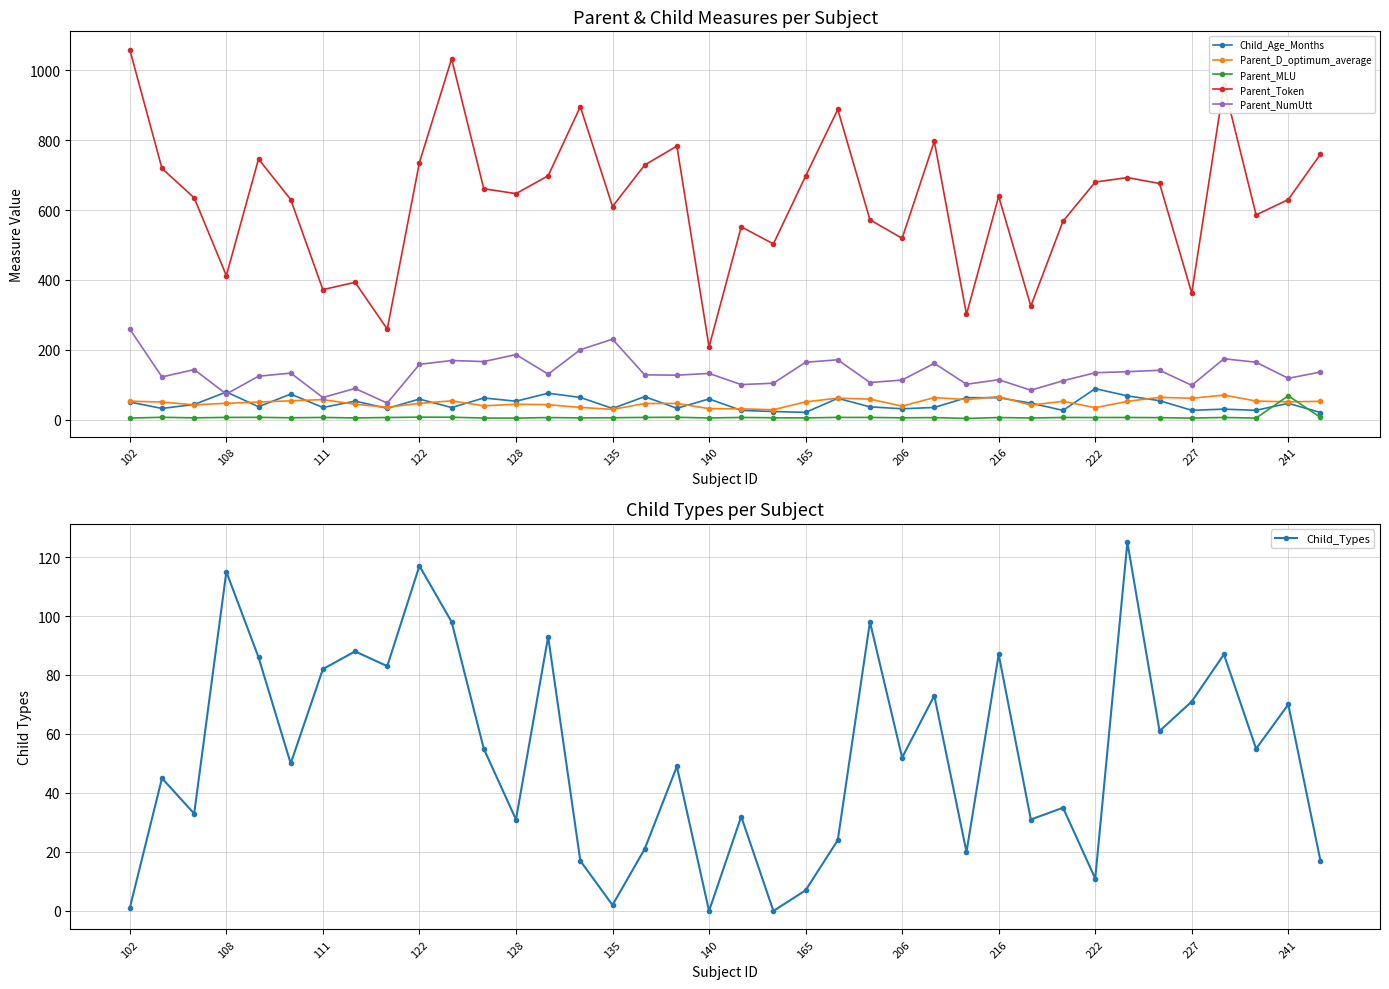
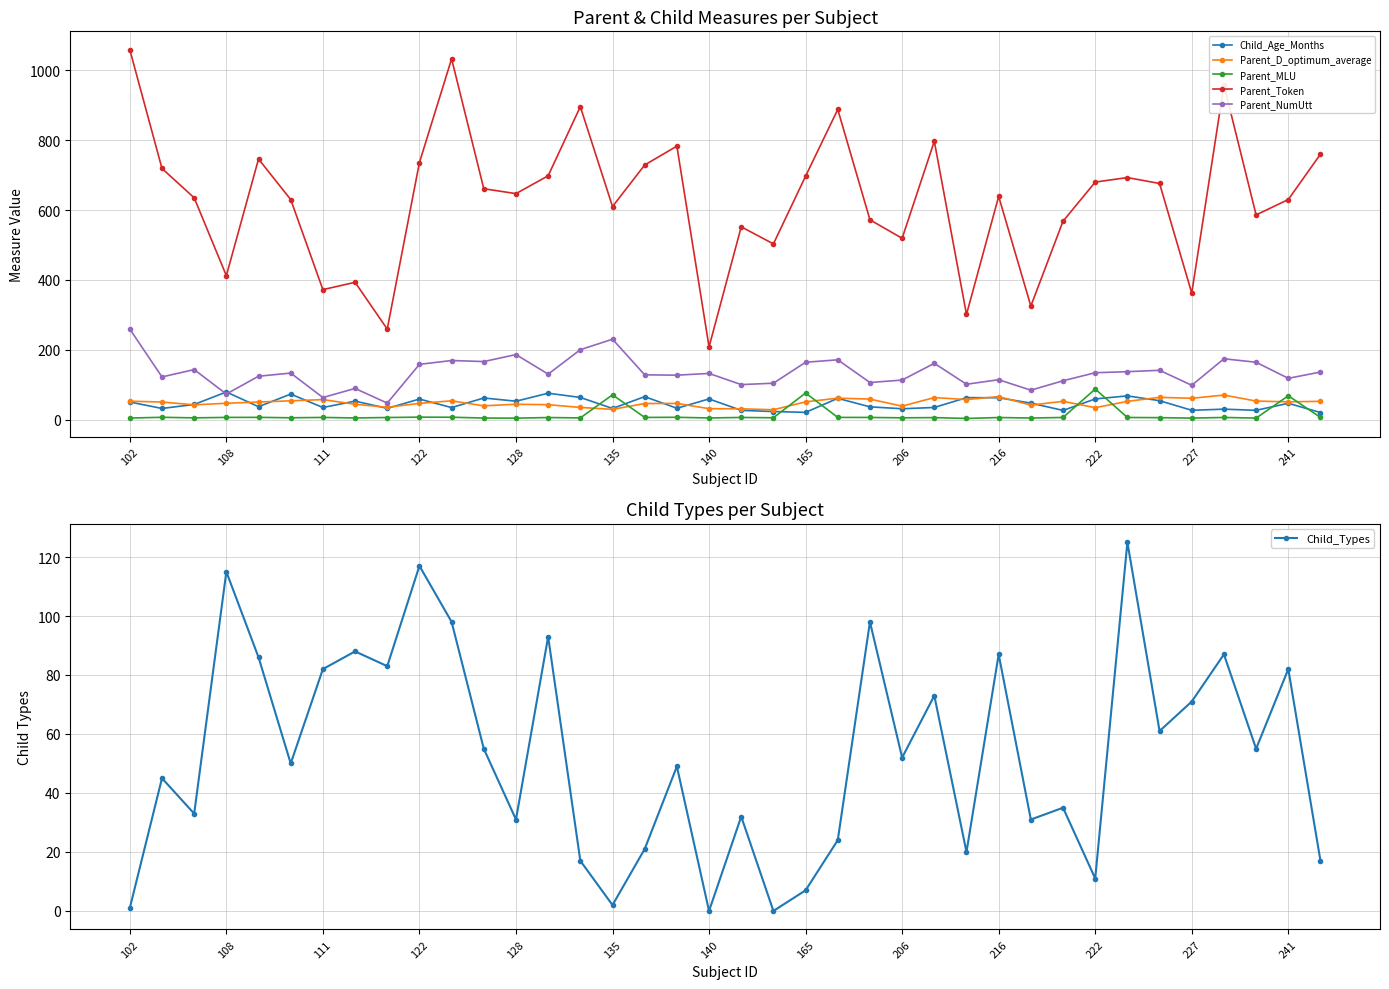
  {
    "Parent & Child Measures per Subject": {
      "Child_Age_Months": {
        "111": 30,
        "122": 60,
        "128": 50,
        "140": 60,
        "165": 20,
        "206": 30,
-       "222": 90,
+       "222": 60,
        "227": 30
      },
      "Parent_D_optimum_average": {
        "108": 50,
        "122": 50,
        "128": 40,
        "140": 30,
        "165": 50,
        "206": 40,
        "222": 30,
        "227": 60
      },
      "Parent_MLU": {
        "102": 0,
        "108": 10,
        "111": 10,
        "122": 10,
        "128": 0,
-       "135": 10,
+       "135": 70,
        "140": 0,
-       "165": 0,
+       "165": 80,
        "206": 0,
        "216": 10,
-       "222": 10,
+       "222": 90,
        "227": 0,
        "241": 70
      },
      "Parent_Token": {
        "102": 1060,
        "108": 410,
        "111": 370,
        "122": 740,
        "128": 650,
        "135": 610,
        "140": 210,
        "165": 700,
        "206": 520,
        "216": 640,
        "222": 680,
        "227": 360,
        "241": 630
      },
      "Parent_NumUtt": {
        "102": 260,
        "122": 160,
        "128": 190,
        "135": 230,
        "140": 130,
        "165": 160,
        "206": 110,
        "216": 110,
        "222": 130,
        "227": 100,
        "241": 120
      }
    },
    "Child Types per Subject": {
      "102": 1,
      "108": 115,
      "111": 82,
      "122": 117,
      "128": 31,
      "135": 2,
      "140": 0,
      "165": 7,
      "206": 52,
      "216": 87,
      "222": 11,
      "227": 71,
-     "241": 70
+     "241": 82
    }
  }
